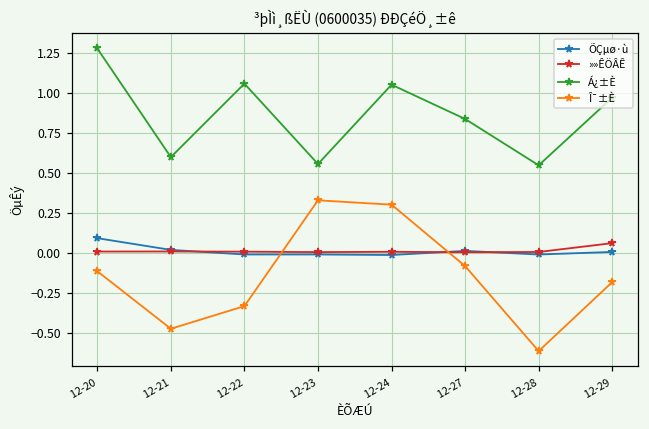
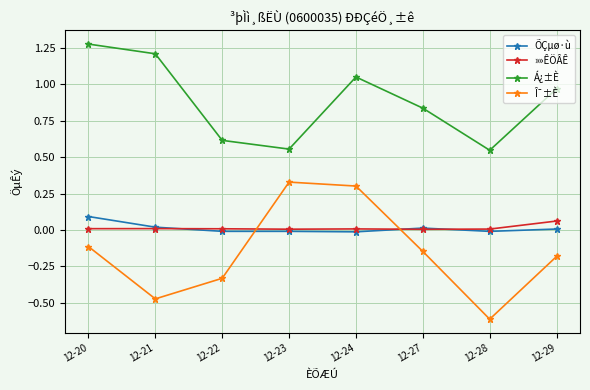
  {
    "ÕÇµø·ù": {
      "12-20": 0.09,
      "12-24": -0.01,
      "12-29": 0.01
    },
    "»»ÊÖÂÊ": {
      "12-20": 0.01,
      "12-24": 0.01,
      "12-29": 0.06
    },
    "Á¿±È": {
      "12-20": 1.28,
-     "12-21": 0.60,
-     "12-22": 1.06,
+     "12-21": 1.21,
+     "12-22": 0.62,
      "12-23": 0.56,
      "12-24": 1.05,
      "12-27": 0.84,
      "12-28": 0.55
    },
    "Î¯±È": {
      "12-20": -0.11,
      "12-21": -0.47,
      "12-22": -0.33,
      "12-23": 0.33,
      "12-24": 0.30,
-     "12-27": -0.08,
+     "12-27": -0.15,
      "12-28": -0.61,
      "12-29": -0.18
    }
  }
